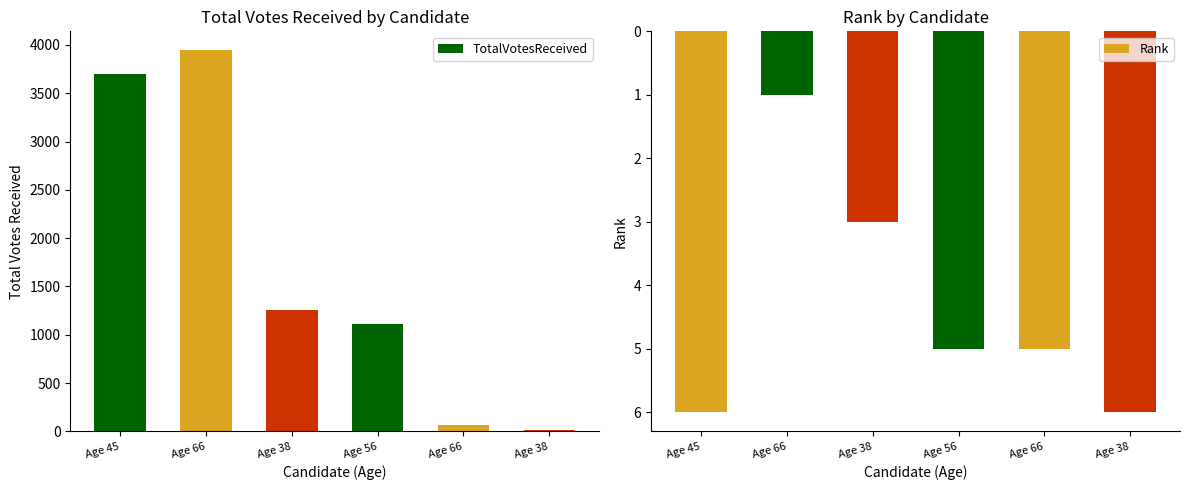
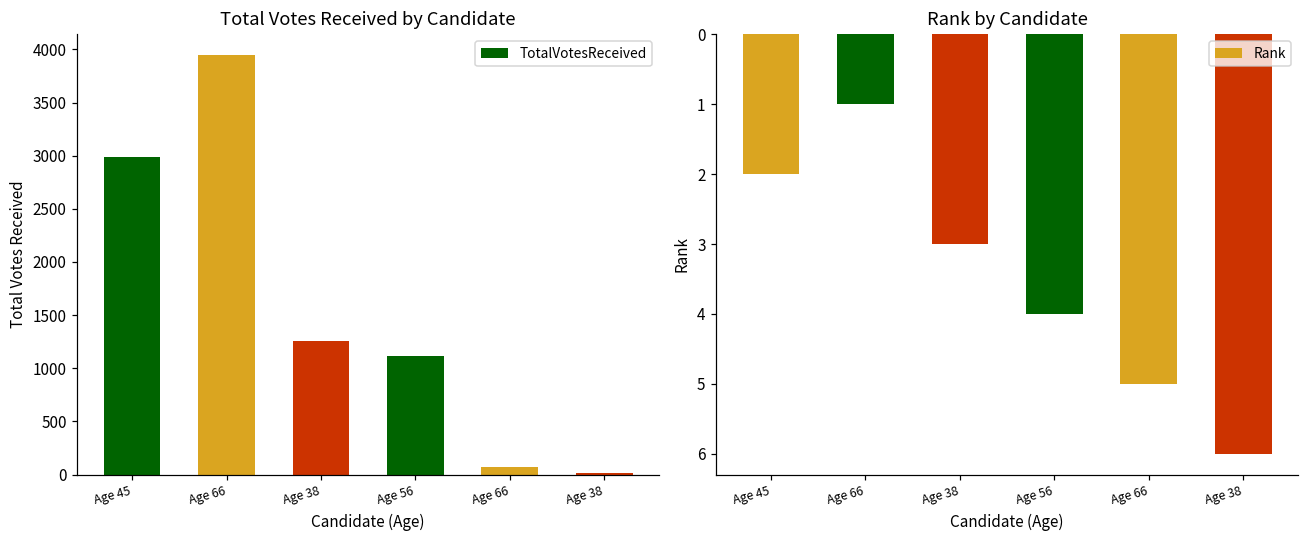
  {
    "Total Votes Received by Candidate": {
-     "Age 45": 3700,
+     "Age 45": 3000,
      "Age 56": 1100
    },
    "Rank by Candidate": {
-     "Age 45": 6,
-     "Age 56": 5
+     "Age 45": 2,
+     "Age 56": 4
    }
  }
